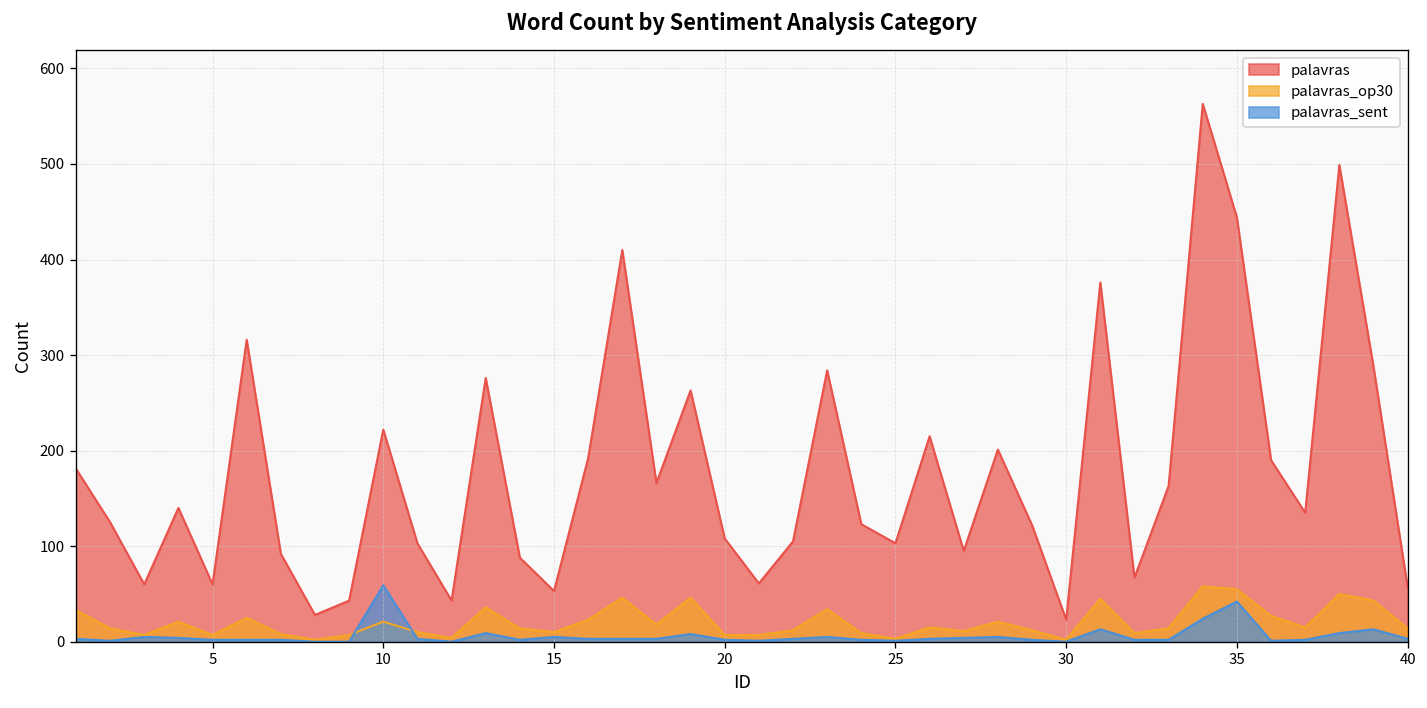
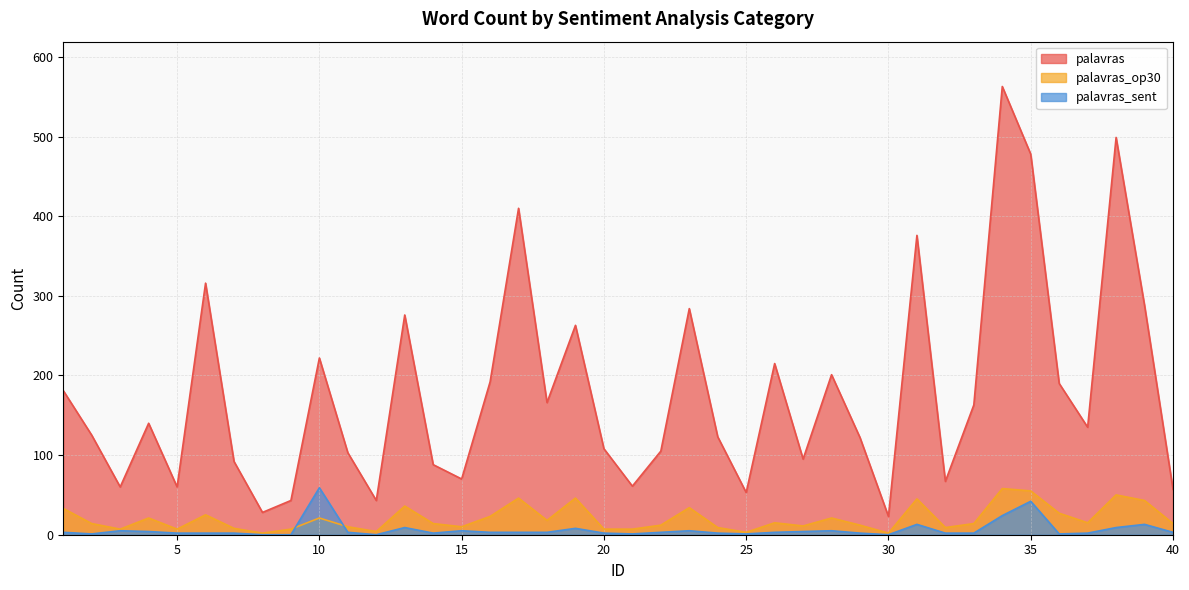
  {
    "palavras": {
      "5": 60,
      "10": 220,
-     "15": 50,
+     "15": 70,
      "20": 110,
-     "25": 100,
+     "25": 50,
      "30": 20,
-     "35": 440,
+     "35": 480,
      "40": 60
    },
    "palavras_op30": {
      "5": 10,
      "10": 20,
      "15": 10,
      "20": 10,
      "35": 60,
      "40": 10
    },
    "palavras_sent": {
      "5": 0,
      "10": 60,
      "15": 10,
      "20": 0,
      "35": 40,
      "40": 0
    }
  }
